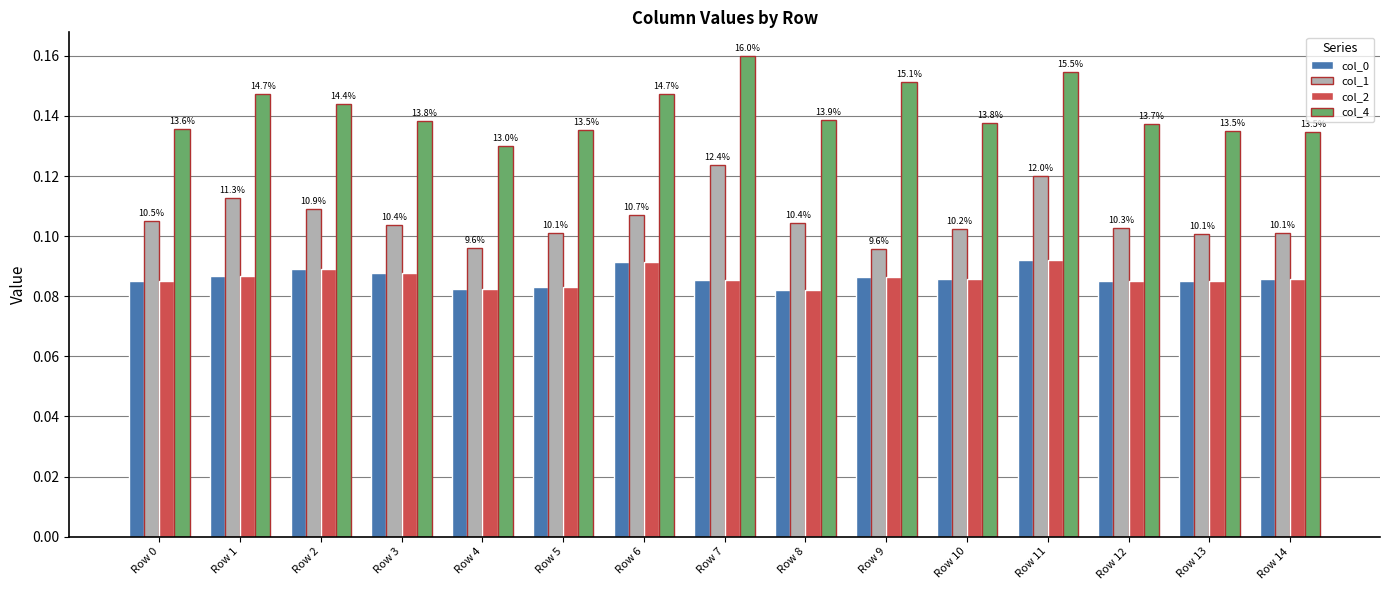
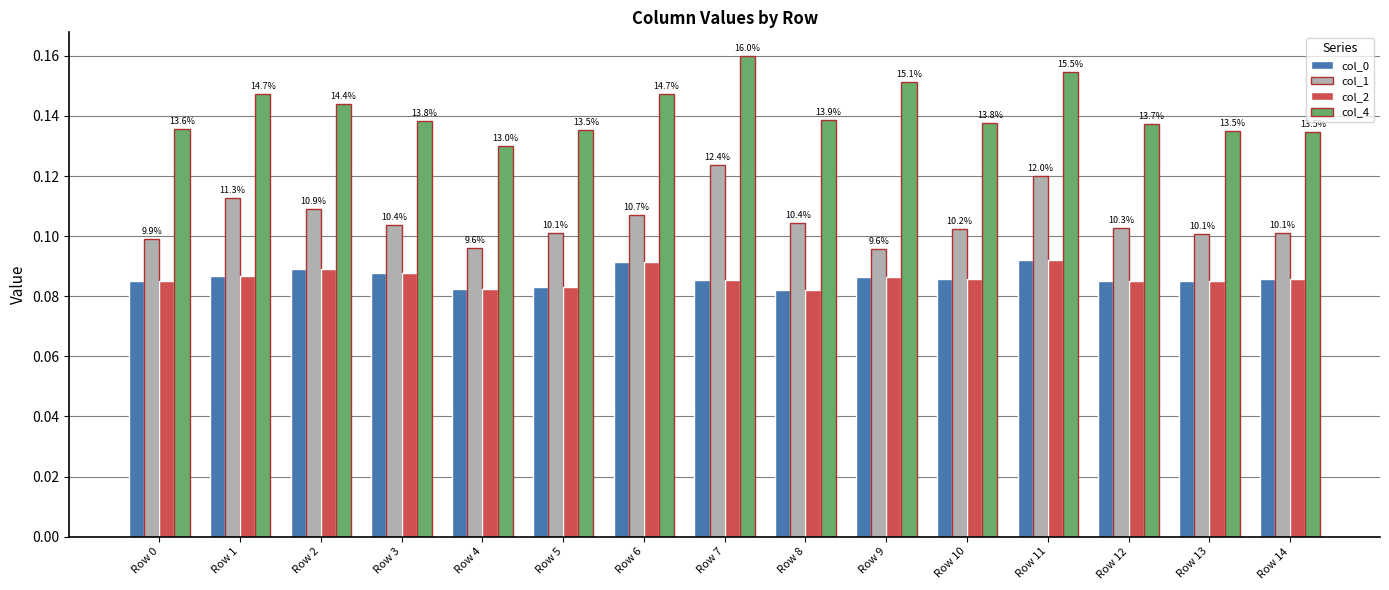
  {
    "col_0": {
      "Row 0": "0.085",
      "Row 1": "0.087",
      "Row 2": "0.089",
      "Row 3": "0.088",
      "Row 4": "0.082",
      "Row 5": "0.083",
      "Row 6": "0.091",
      "Row 7": "0.085",
      "Row 8": "0.082",
      "Row 9": "0.086",
      "Row 10": "0.086",
      "Row 11": "0.092",
      "Row 12": "0.085",
      "Row 13": "0.085",
      "Row 14": "0.086"
    },
    "col_1": {
-     "Row 0": "10.5%",
+     "Row 0": "9.9%",
      "Row 1": "11.3%",
      "Row 2": "10.9%",
      "Row 3": "10.4%",
      "Row 4": "9.6%",
      "Row 5": "10.1%",
      "Row 6": "10.7%",
      "Row 7": "12.4%",
      "Row 8": "10.4%",
      "Row 9": "9.6%",
      "Row 10": "10.2%",
      "Row 11": "12.0%",
      "Row 12": "10.3%",
      "Row 13": "10.1%",
      "Row 14": "10.1%"
    },
    "col_2": {
      "Row 0": "0.085",
      "Row 1": "0.087",
      "Row 2": "0.089",
      "Row 3": "0.088",
      "Row 4": "0.082",
      "Row 5": "0.083",
      "Row 6": "0.091",
      "Row 7": "0.085",
      "Row 8": "0.082",
      "Row 9": "0.086",
      "Row 10": "0.086",
      "Row 11": "0.092",
      "Row 12": "0.085",
      "Row 13": "0.085",
      "Row 14": "0.086"
    },
    "col_4": {
      "Row 0": "13.6%",
      "Row 1": "14.7%",
      "Row 2": "14.4%",
      "Row 3": "13.8%",
      "Row 4": "13.0%",
      "Row 5": "13.5%",
      "Row 6": "14.7%",
      "Row 7": "16.0%",
      "Row 8": "13.9%",
      "Row 9": "15.1%",
      "Row 10": "13.8%",
      "Row 11": "15.5%",
      "Row 12": "13.7%",
      "Row 13": "13.5%"
    }
  }
